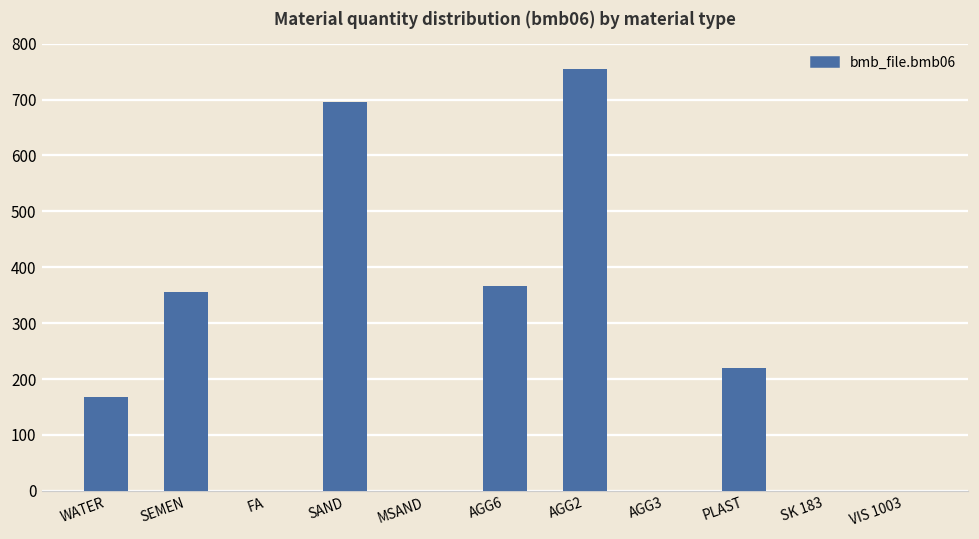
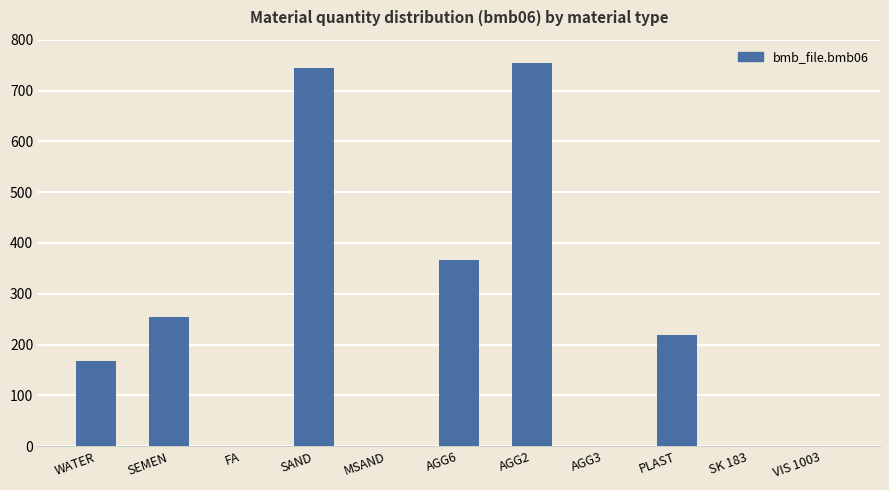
  {
    "WATER": 170,
-   "SEMEN": 360,
+   "SEMEN": 260,
    "FA": 0,
-   "SAND": 700,
+   "SAND": 750,
    "MSAND": 0,
    "AGG6": 370,
    "AGG2": 760,
    "AGG3": 0,
    "PLAST": 220,
    "SK 183": 0,
    "VIS 1003": 0
  }
